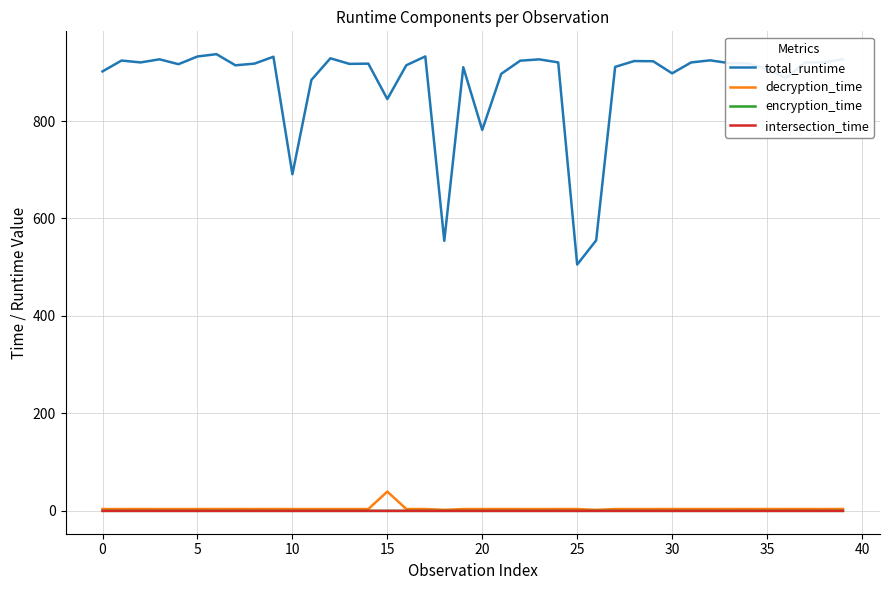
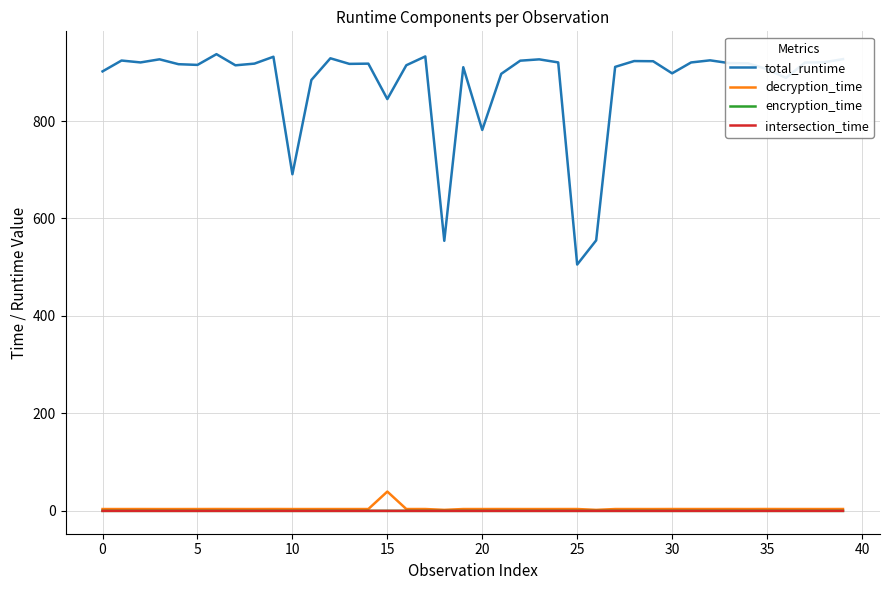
  {
    "total_runtime": {
      "0": 900,
-     "5": 930,
+     "5": 920,
      "10": 690,
      "15": 850,
      "20": 780,
      "25": 510,
      "30": 900
    },
    "decryption_time": {
      "15": 40
    },
    "intersection_time": {
      "15": 0
    }
  }
